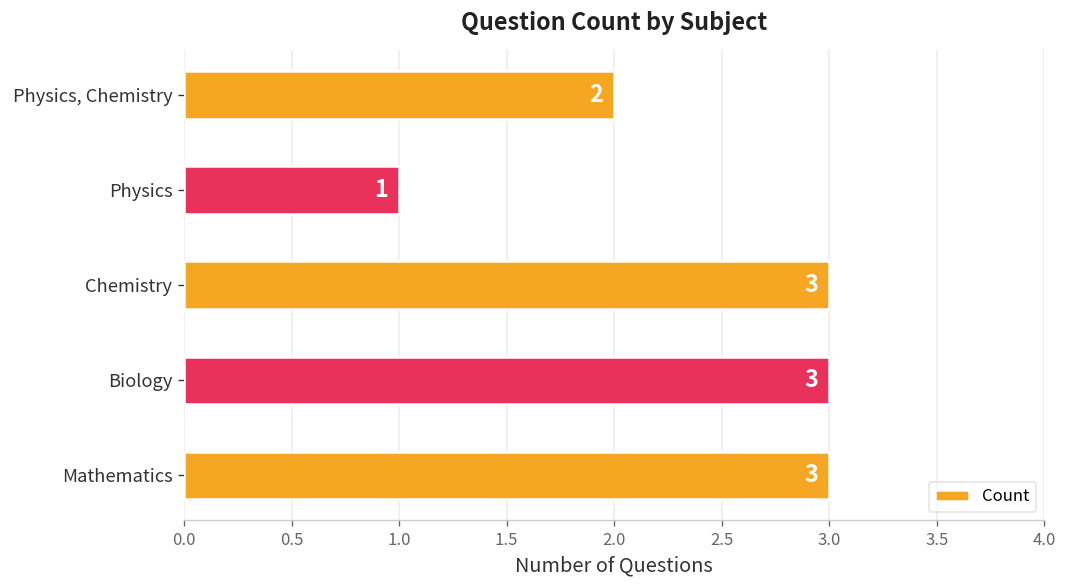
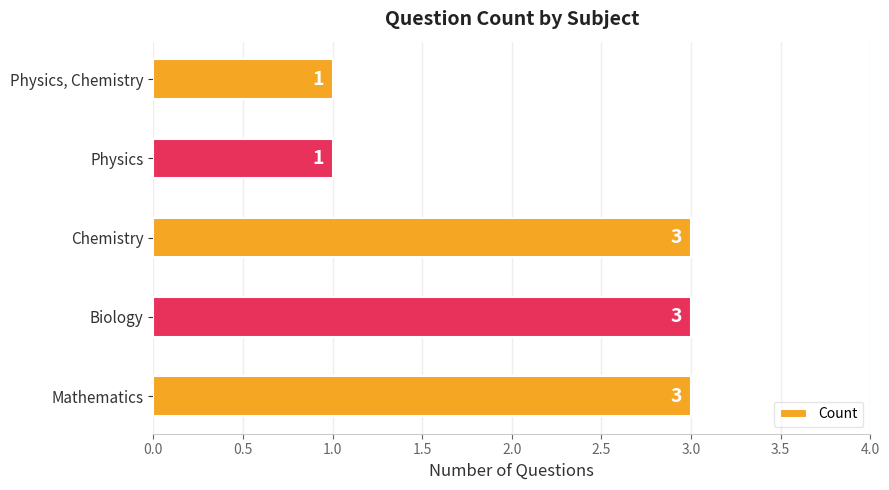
  {
-   "Physics, Chemistry": 2,
+   "Physics, Chemistry": 1,
    "Physics": 1,
    "Chemistry": 3,
    "Biology": 3,
    "Mathematics": 3
  }
